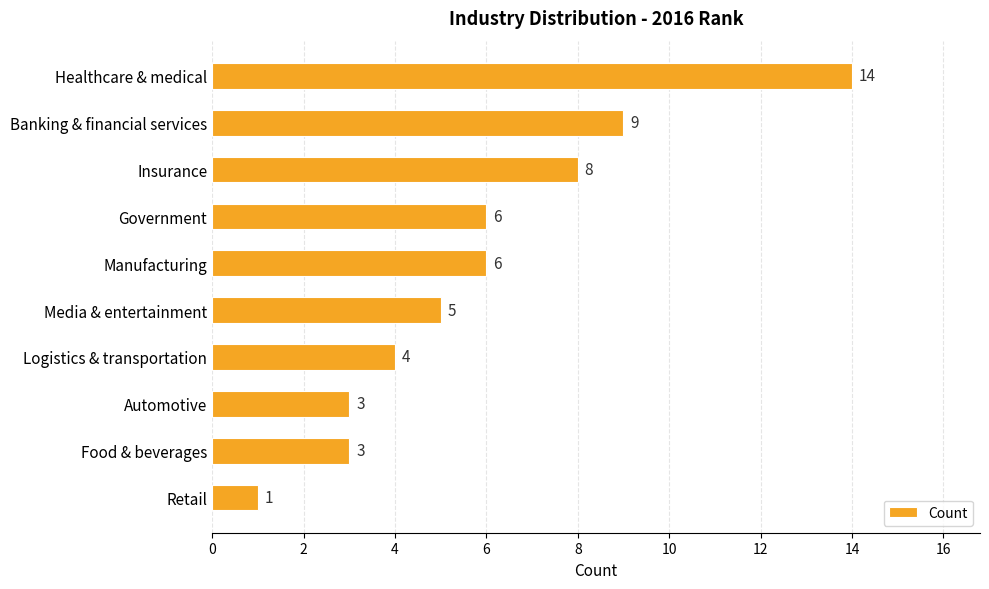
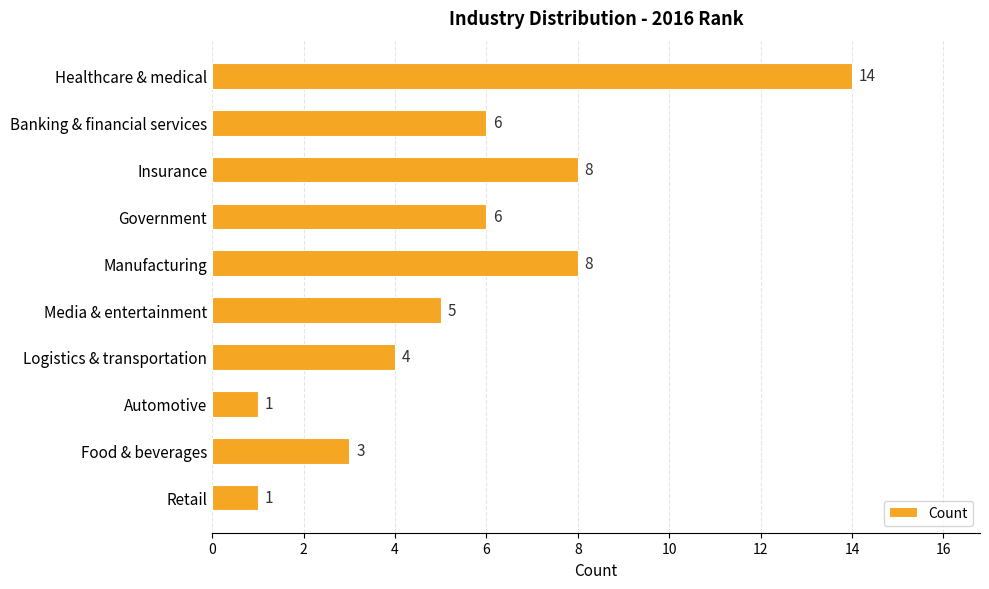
  {
    "Healthcare & medical": 14,
-   "Banking & financial services": 9,
+   "Banking & financial services": 6,
    "Insurance": 8,
    "Government": 6,
-   "Manufacturing": 6,
+   "Manufacturing": 8,
    "Media & entertainment": 5,
    "Logistics & transportation": 4,
-   "Automotive": 3,
+   "Automotive": 1,
    "Food & beverages": 3,
    "Retail": 1
  }
